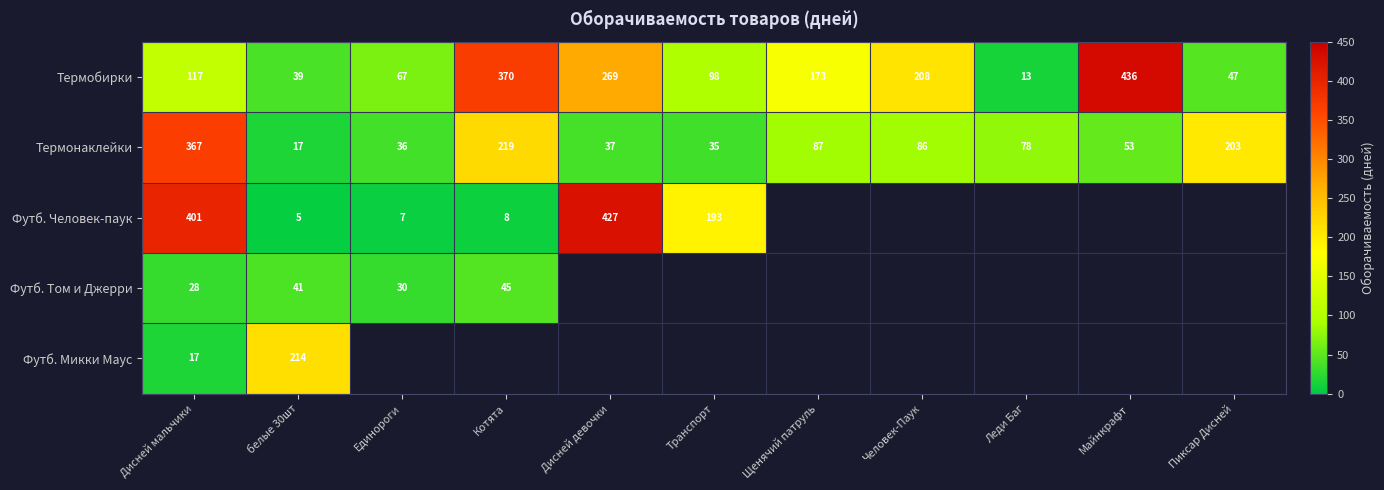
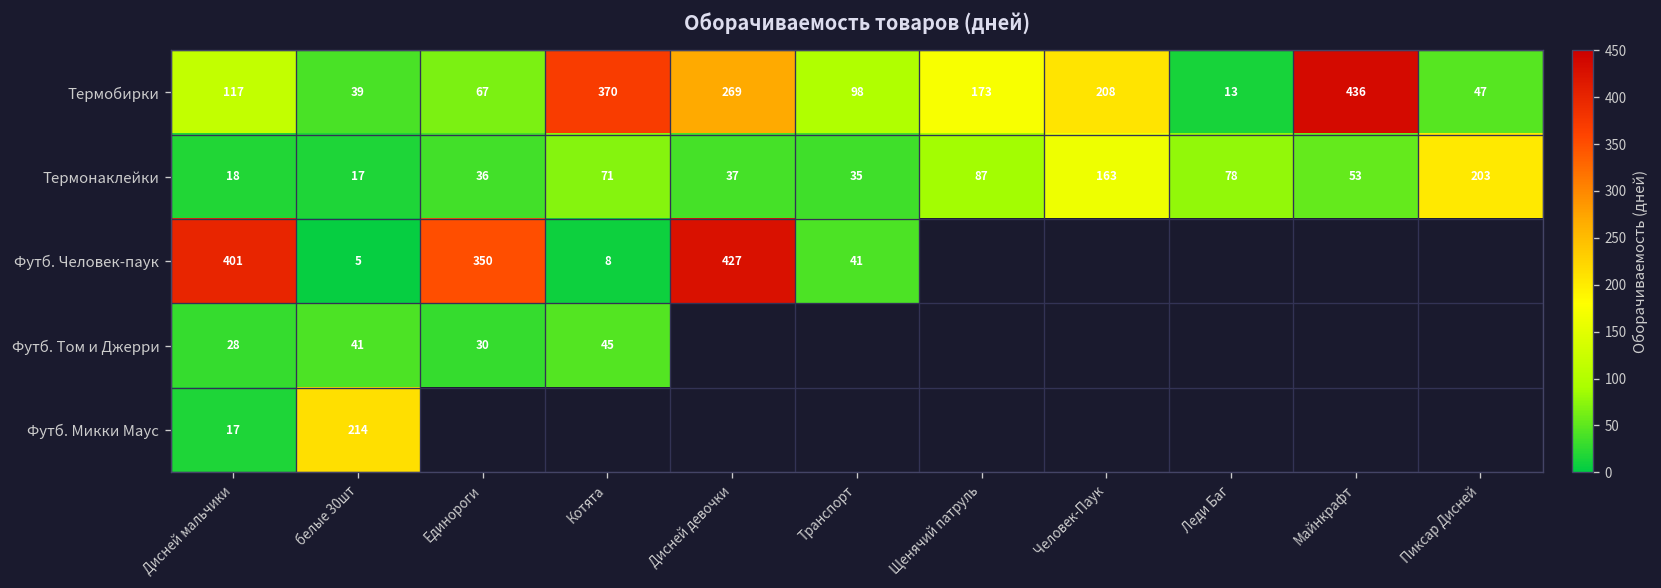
  {
    "Термобирки": {
      "Дисней мальчики": 117,
      "белые 30шт": 39,
      "Единороги": 67,
      "Котята": 370,
      "Дисней девочки": 269,
      "Транспорт": 98,
      "Щенячий патруль": 173,
      "Человек-Паук": 208,
      "Леди Баг": 13,
      "Майнкрафт": 436,
      "Пиксар Дисней": 47
    },
    "Термонаклейки": {
-     "Дисней мальчики": 367,
+     "Дисней мальчики": 18,
      "белые 30шт": 17,
      "Единороги": 36,
-     "Котята": 219,
+     "Котята": 71,
      "Дисней девочки": 37,
      "Транспорт": 35,
      "Щенячий патруль": 87,
-     "Человек-Паук": 86,
+     "Человек-Паук": 163,
      "Леди Баг": 78,
      "Майнкрафт": 53,
      "Пиксар Дисней": 203
    },
    "Футб. Человек-паук": {
      "Дисней мальчики": 401,
      "белые 30шт": 5,
-     "Единороги": 7,
+     "Единороги": 350,
      "Котята": 8,
      "Дисней девочки": 427,
-     "Транспорт": 193
+     "Транспорт": 41
    },
    "Футб. Том и Джерри": {
      "Дисней мальчики": 28,
      "белые 30шт": 41,
      "Единороги": 30,
      "Котята": 45
    },
    "Футб. Микки Маус": {
      "Дисней мальчики": 17,
      "белые 30шт": 214
    }
  }
